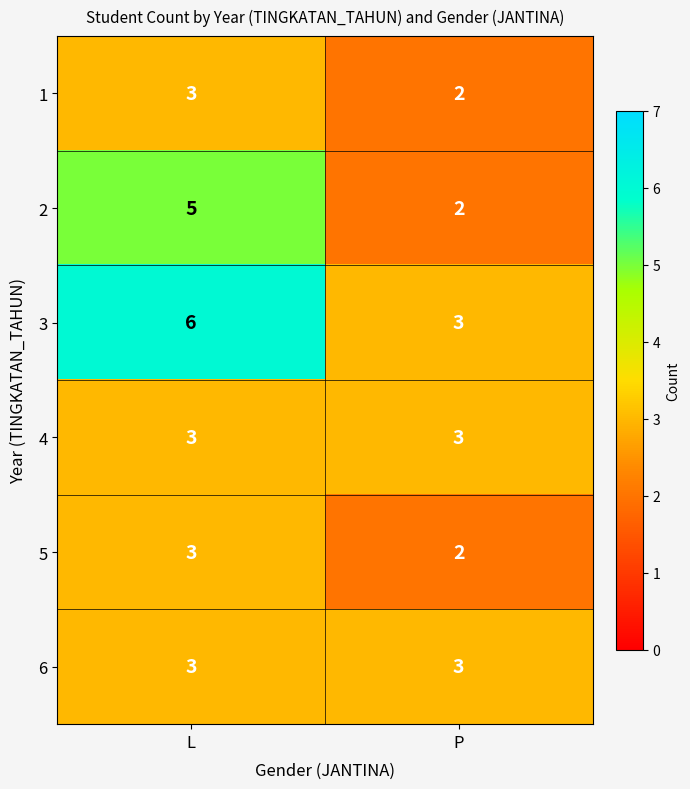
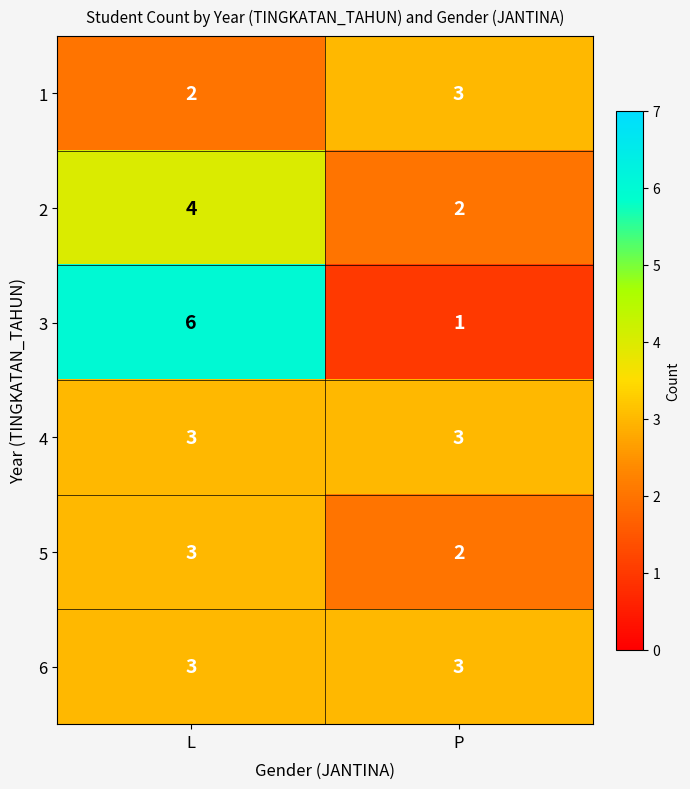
  {
    "1": {
-     "L": 3,
-     "P": 2
+     "L": 2,
+     "P": 3
    },
    "2": {
-     "L": 5,
+     "L": 4,
      "P": 2
    },
    "3": {
      "L": 6,
-     "P": 3
+     "P": 1
    },
    "4": {
      "L": 3,
      "P": 3
    },
    "5": {
      "L": 3,
      "P": 2
    },
    "6": {
      "L": 3,
      "P": 3
    }
  }
